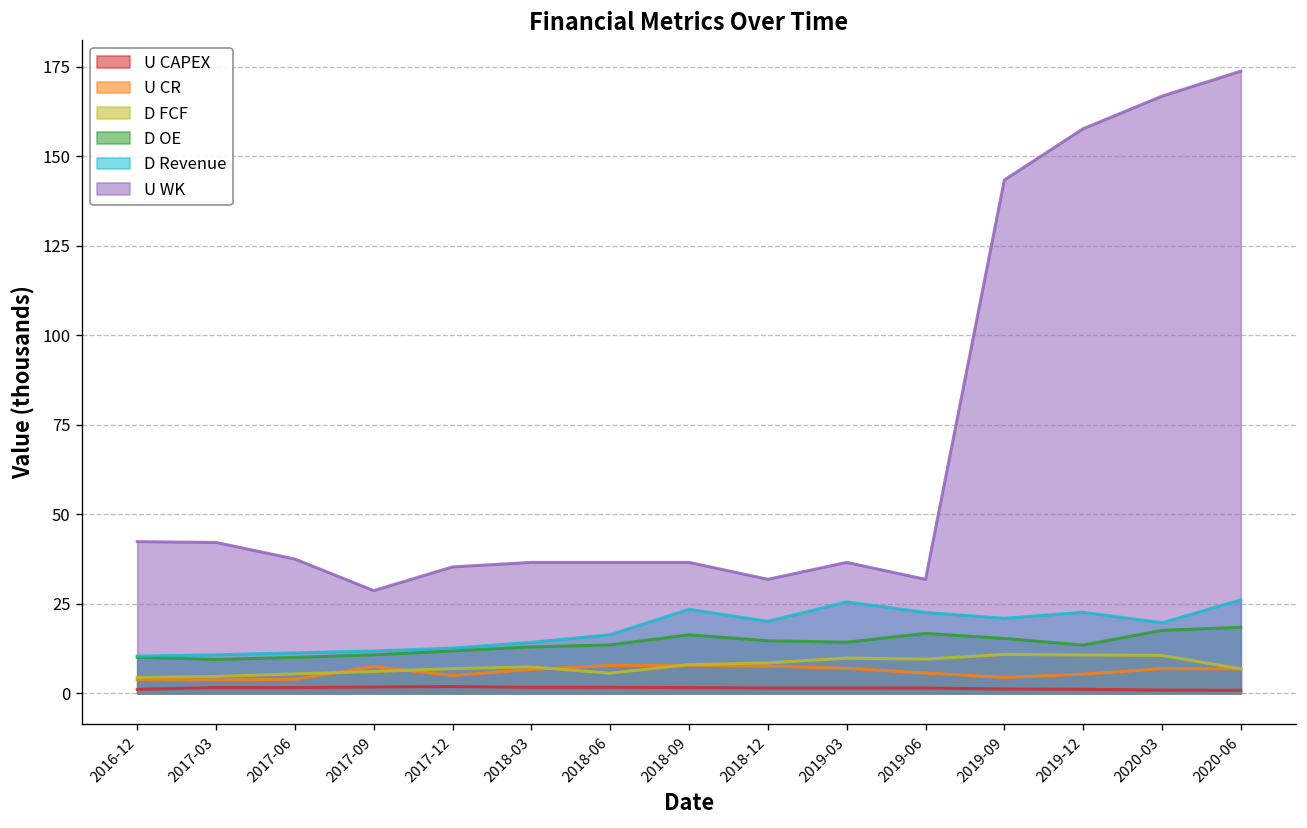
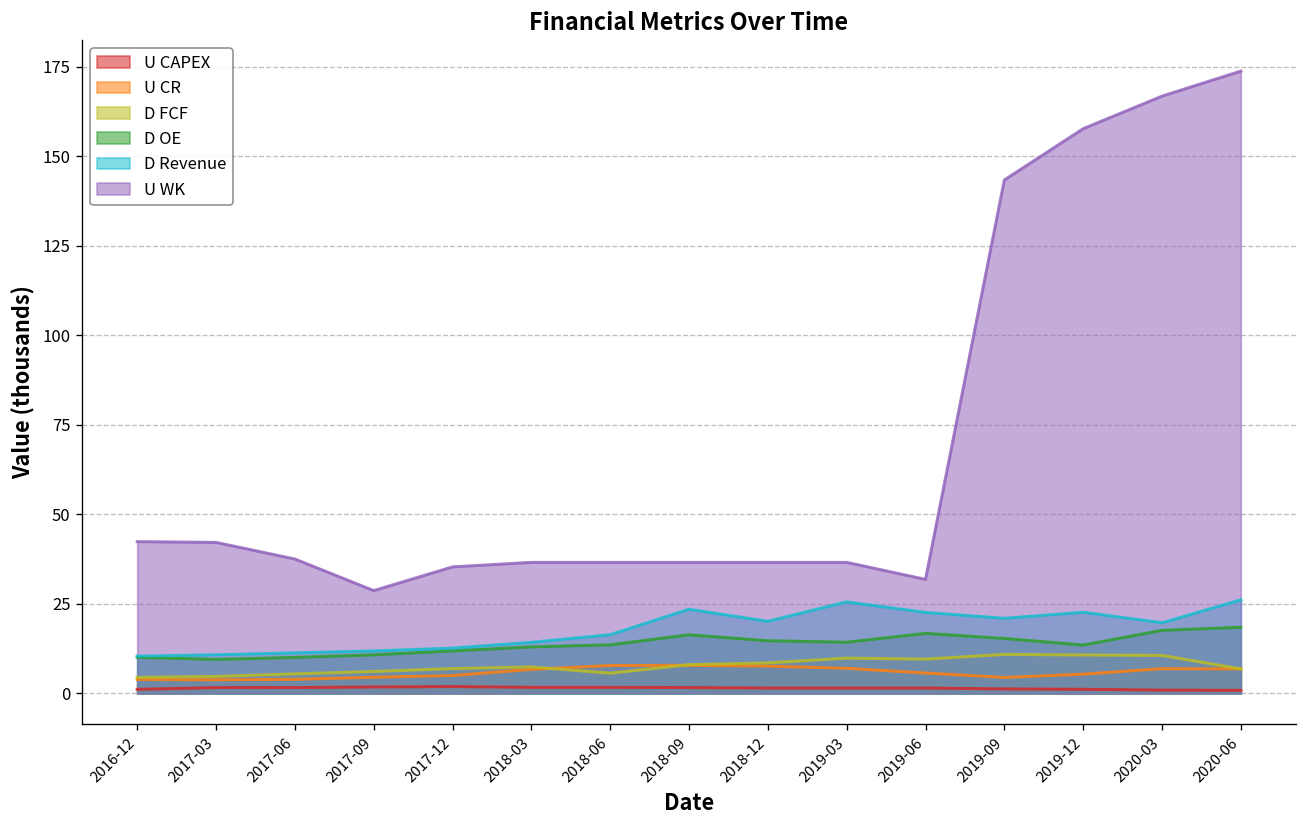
  {
    "U CAPEX": {
      "2016-12": 1,
      "2017-03": 2,
      "2017-06": 2,
      "2017-09": 2,
      "2017-12": 2,
      "2018-03": 2,
      "2018-06": 2,
      "2018-09": 2,
      "2018-12": 1,
      "2019-03": 1,
      "2019-06": 1,
      "2019-09": 1,
      "2019-12": 1,
      "2020-03": 1,
      "2020-06": 1
    },
    "U CR": {
      "2017-03": 4,
      "2017-06": 4,
-     "2017-09": 7,
+     "2017-09": 5,
      "2017-12": 5,
      "2018-06": 8,
      "2018-12": 8,
      "2019-03": 7,
      "2019-06": 6,
      "2019-09": 4,
      "2019-12": 5,
      "2020-03": 7
    },
    "D FCF": {
      "2017-03": 5,
      "2017-06": 5,
      "2017-09": 6,
      "2017-12": 7,
      "2018-06": 6,
      "2018-12": 9,
      "2019-03": 10,
      "2019-06": 10,
      "2019-09": 11,
      "2019-12": 11,
      "2020-03": 11
    },
    "D OE": {
      "2017-03": 9,
      "2017-06": 10,
      "2017-09": 11,
      "2018-03": 13,
      "2018-06": 14,
      "2018-09": 16,
      "2018-12": 15,
      "2019-03": 14,
      "2019-06": 17,
      "2019-09": 15,
      "2019-12": 13,
      "2020-03": 18,
      "2020-06": 18
    },
    "D Revenue": {
      "2017-03": 11,
      "2017-06": 11,
      "2017-09": 12,
      "2018-03": 14,
      "2018-06": 16,
      "2018-09": 23,
      "2018-12": 20,
      "2019-03": 26,
      "2019-06": 23,
      "2019-09": 21,
      "2019-12": 23,
      "2020-03": 20,
      "2020-06": 26
    },
    "U WK": {
      "2016-12": 42,
      "2017-03": 42,
      "2017-06": 38,
      "2017-09": 29,
      "2017-12": 35,
      "2018-03": 37,
      "2018-06": 37,
      "2018-09": 37,
-     "2018-12": 32,
+     "2018-12": 37,
      "2019-03": 37,
      "2019-06": 32,
      "2019-09": 143,
      "2019-12": 158,
      "2020-03": 167,
      "2020-06": 174
    }
  }
